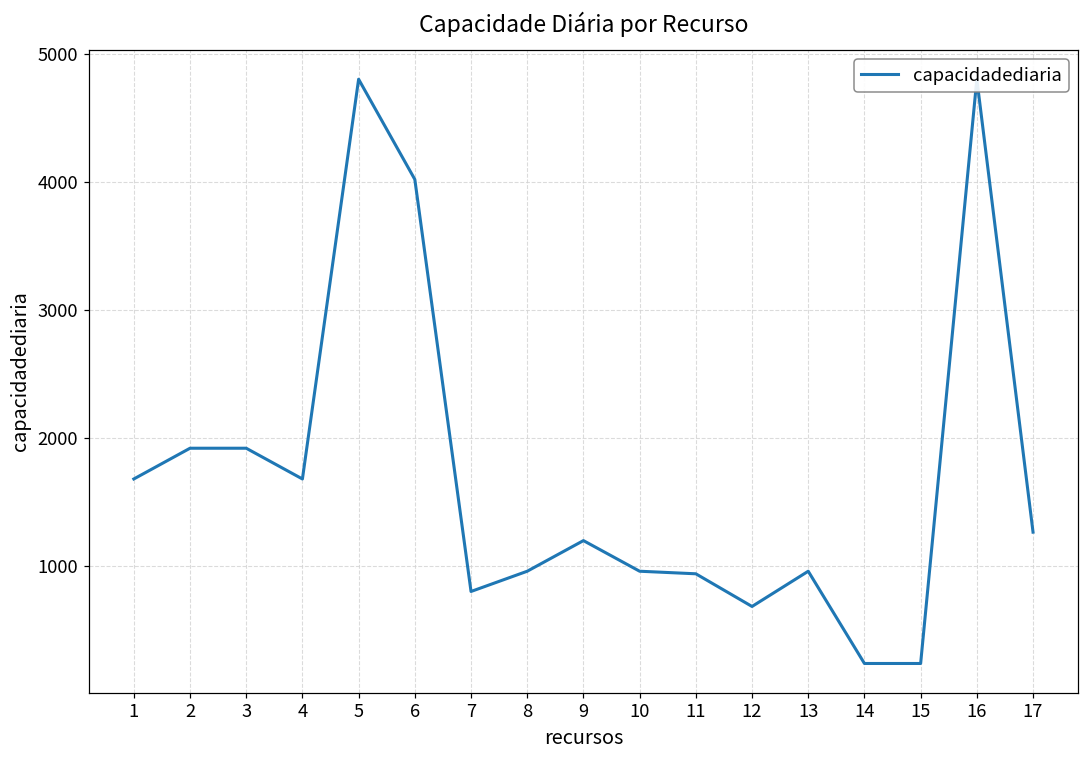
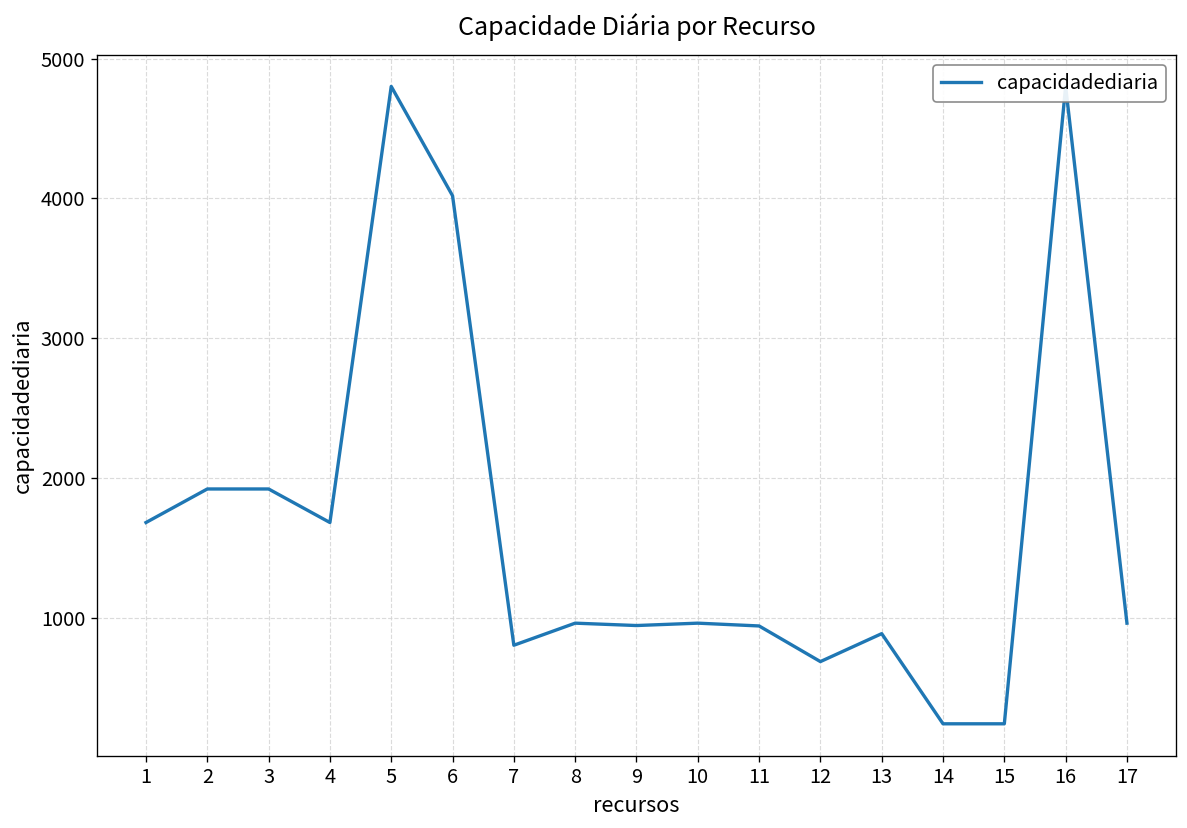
  {
    "1": 1680,
    "2": 1920,
    "3": 1920,
    "4": 1680,
    "5": 4800,
    "6": 4020,
    "7": 800,
    "8": 960,
-   "9": 1200,
+   "9": 940,
    "10": 960,
    "11": 940,
    "12": 690,
-   "13": 960,
+   "13": 890,
    "14": 240,
    "15": 240,
-   "17": 1270
+   "17": 960
  }
